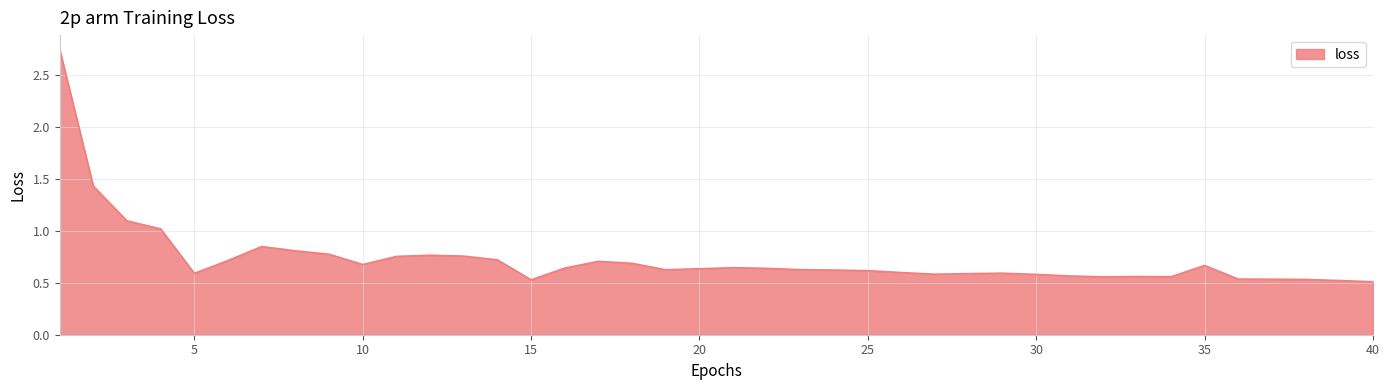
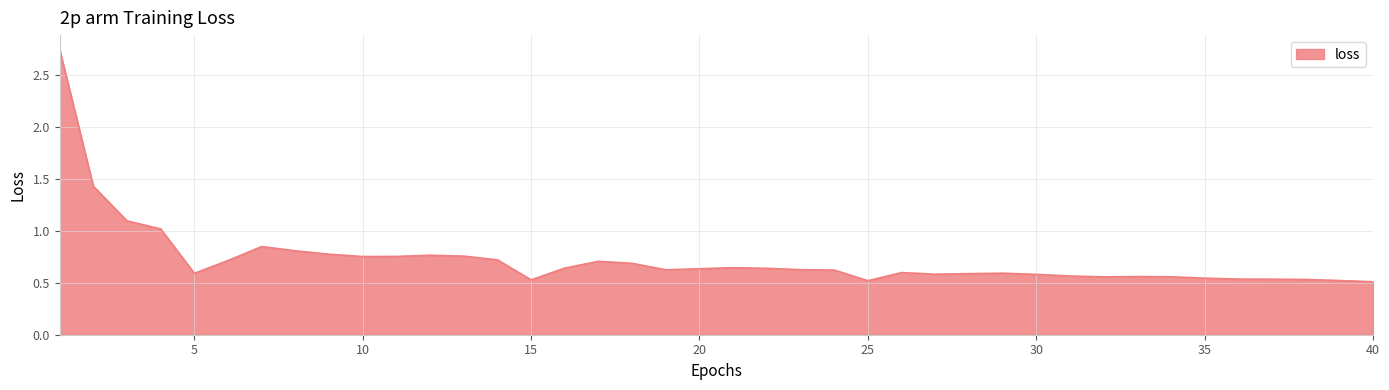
  {
    "5": 0.59,
-   "10": 0.67,
+   "10": 0.75,
    "15": 0.53,
    "20": 0.63,
-   "25": 0.62,
+   "25": 0.52,
    "30": 0.58,
-   "35": 0.67,
+   "35": 0.54,
    "40": 0.51
  }
